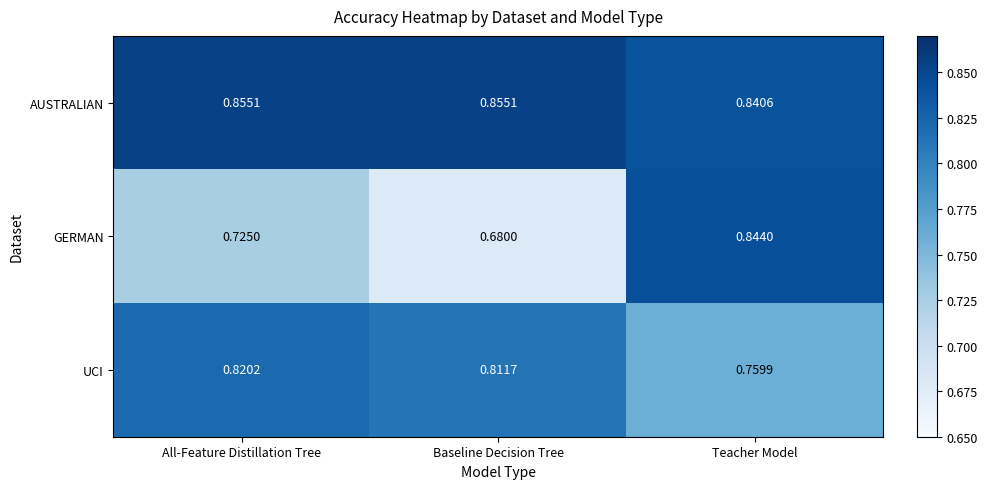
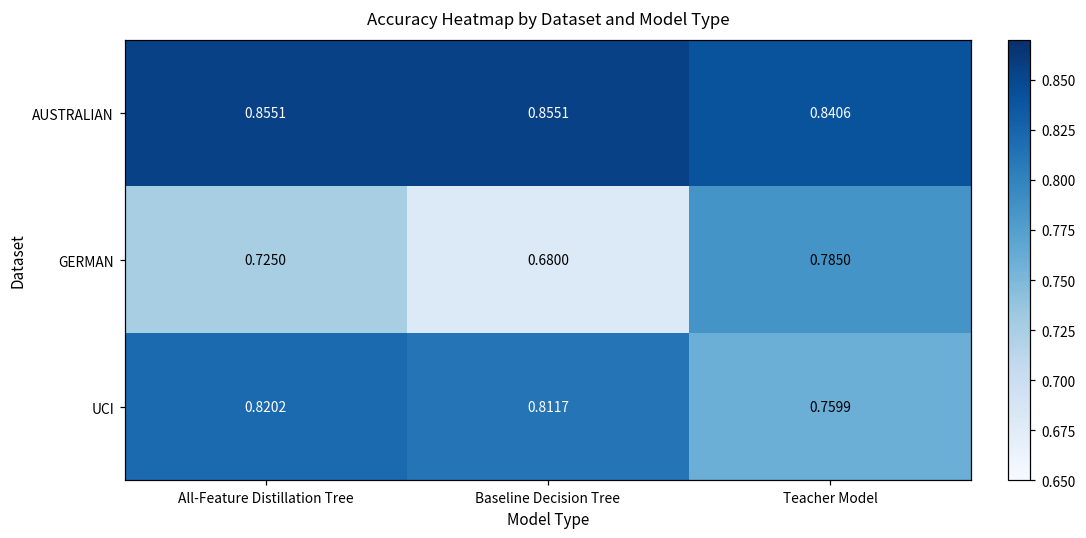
  {
    "AUSTRALIAN": {
      "All-Feature Distillation Tree": 0.8551,
      "Baseline Decision Tree": 0.8551,
      "Teacher Model": 0.8406
    },
    "GERMAN": {
      "All-Feature Distillation Tree": 0.7250,
      "Baseline Decision Tree": 0.6800,
-     "Teacher Model": 0.8440
+     "Teacher Model": 0.7850
    },
    "UCI": {
      "All-Feature Distillation Tree": 0.8202,
      "Baseline Decision Tree": 0.8117,
      "Teacher Model": 0.7599
    }
  }
